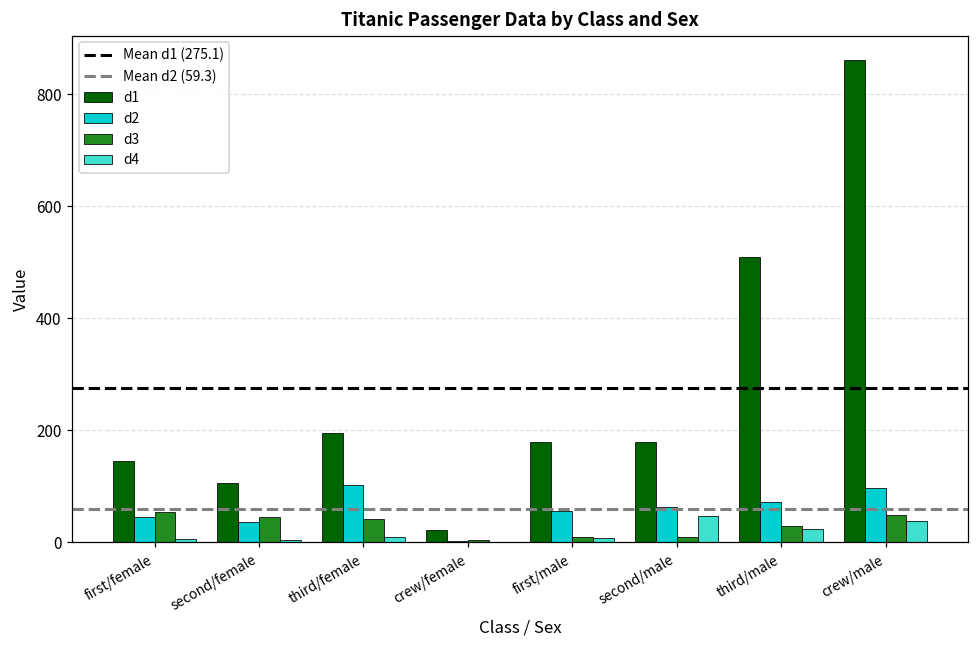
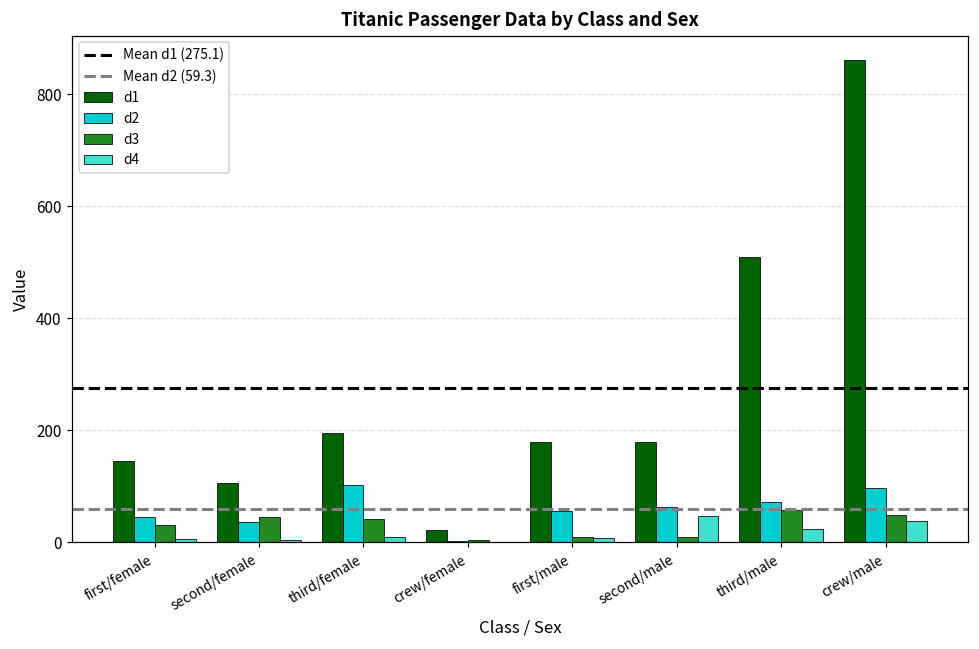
  {
    "d1": {
      "first/female": 150,
      "second/female": 110,
      "third/female": 200,
      "crew/female": 20,
      "first/male": 180,
      "second/male": 180,
      "third/male": 510,
      "crew/male": 860
    },
    "d2": {
      "first/female": 40,
      "second/female": 40,
      "third/female": 100,
      "first/male": 60,
      "second/male": 60,
      "third/male": 70,
      "crew/male": 100
    },
    "d3": {
-     "first/female": 50,
+     "first/female": 30,
      "second/female": 50,
      "third/female": 40,
      "first/male": 10,
      "second/male": 10,
-     "third/male": 30,
+     "third/male": 60,
      "crew/male": 50
    },
    "d4": {
      "first/female": 10,
      "third/female": 10,
      "first/male": 10,
      "second/male": 50,
      "third/male": 20,
      "crew/male": 40
    }
  }
